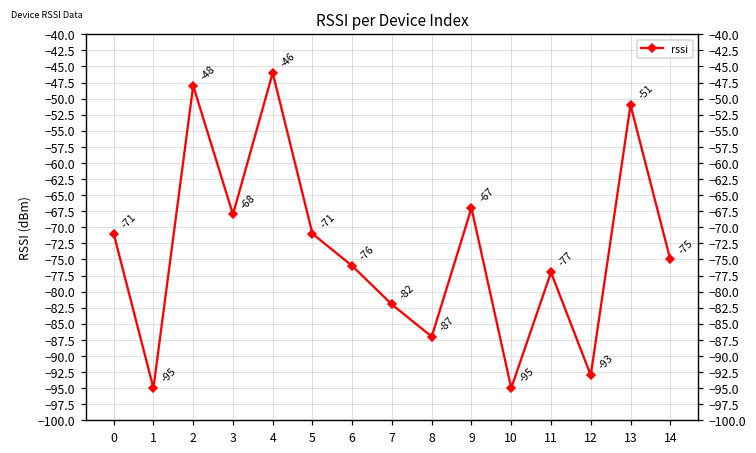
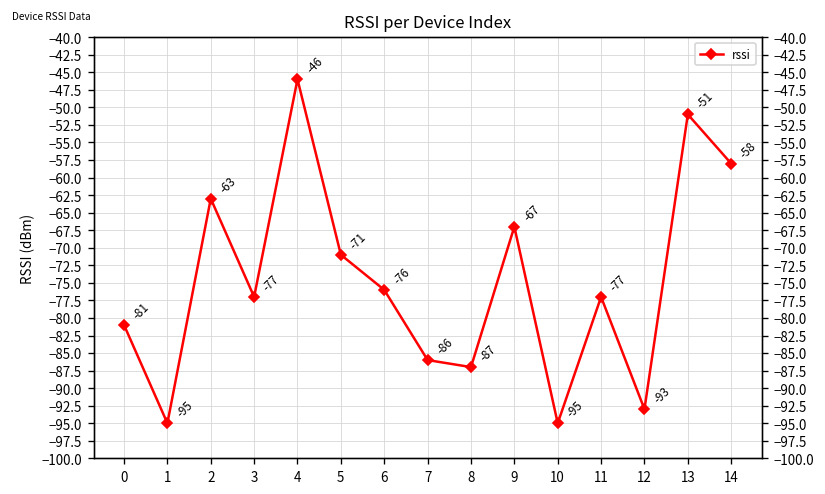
  {
-   "0": -71,
+   "0": -81,
    "1": -95,
-   "2": -48,
-   "3": -68,
+   "2": -63,
+   "3": -77,
    "4": -46,
    "5": -71,
    "6": -76,
-   "7": -82,
+   "7": -86,
    "8": -87,
    "9": -67,
    "10": -95,
    "11": -77,
    "12": -93,
    "13": -51,
-   "14": -75
+   "14": -58
  }
